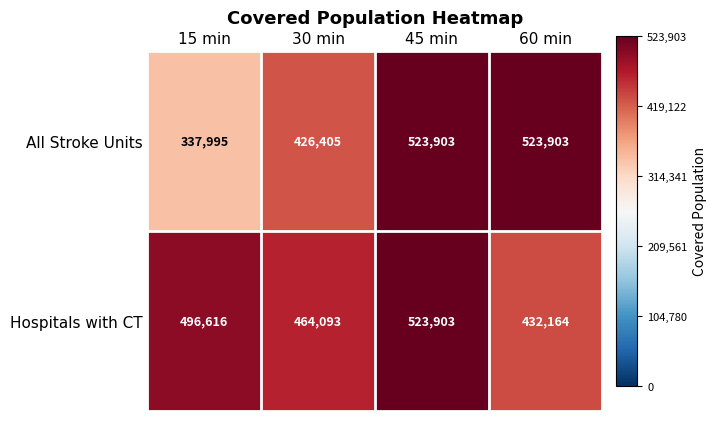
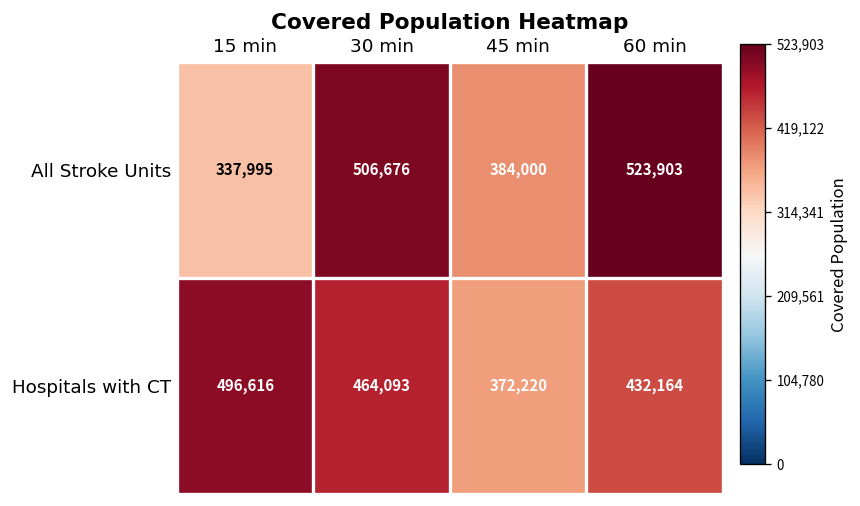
  {
    "All Stroke Units": {
      "15 min": "337,995",
-     "30 min": "426,405",
-     "45 min": "523,903",
+     "30 min": "506,676",
+     "45 min": "384,000",
      "60 min": "523,903"
    },
    "Hospitals with CT": {
      "15 min": "496,616",
      "30 min": "464,093",
-     "45 min": "523,903",
+     "45 min": "372,220",
      "60 min": "432,164"
    }
  }
